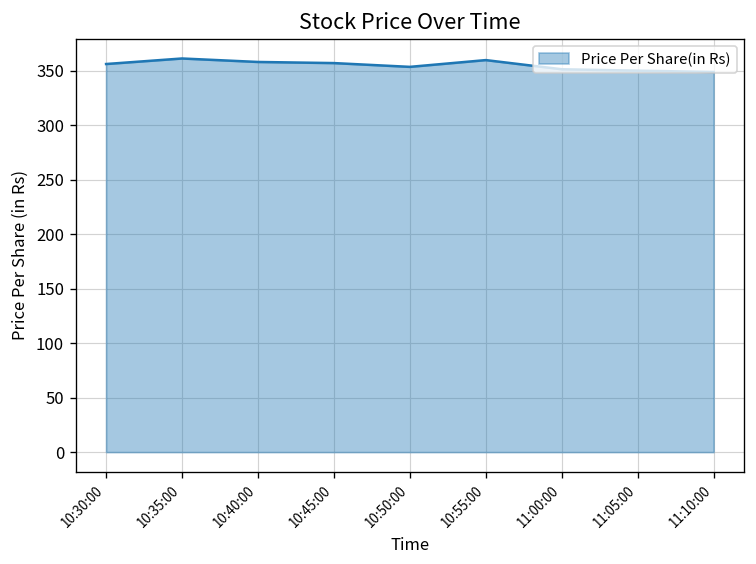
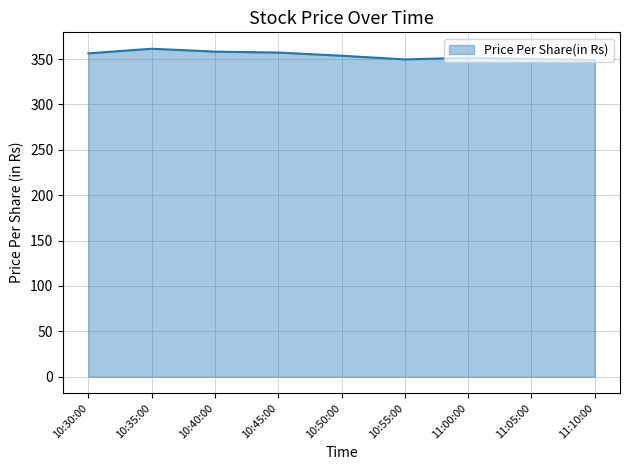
  {
    "10:30:00": 360,
    "10:35:00": 360,
    "10:40:00": 360,
    "10:45:00": 360,
    "10:50:00": 350,
-   "10:55:00": 360
+   "10:55:00": 350
  }
